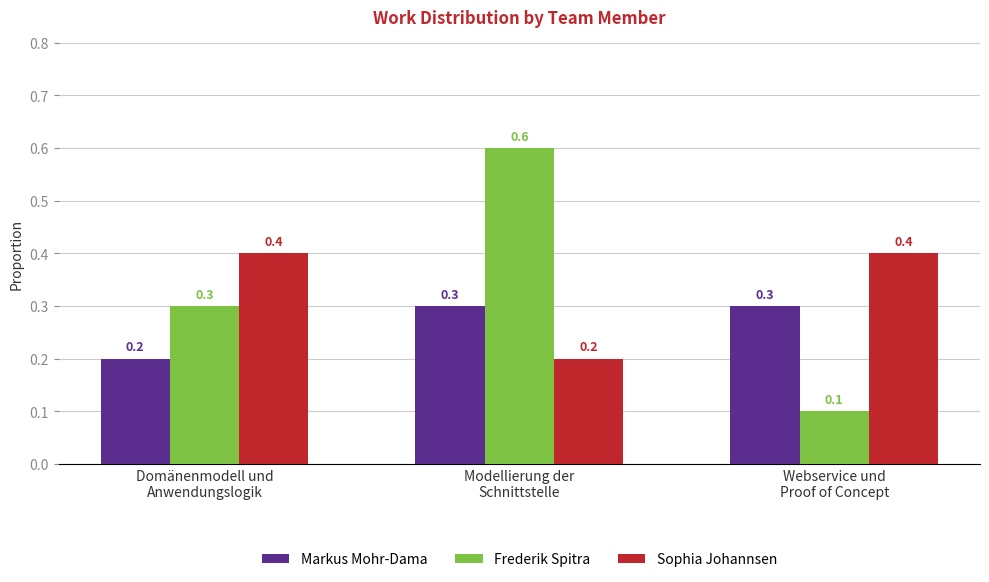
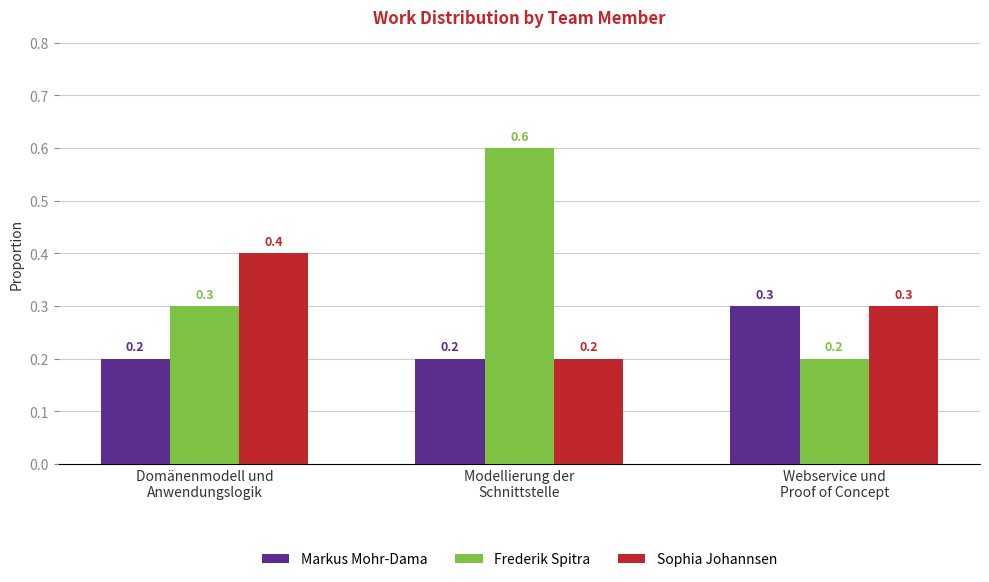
  {
    "Markus Mohr-Dama": {
      "Domänenmodell und Anwendungslogik": 0.2,
-     "Modellierung der Schnittstelle": 0.3,
+     "Modellierung der Schnittstelle": 0.2,
      "Webservice und Proof of Concept": 0.3
    },
    "Frederik Spitra": {
      "Domänenmodell und Anwendungslogik": 0.3,
      "Modellierung der Schnittstelle": 0.6,
-     "Webservice und Proof of Concept": 0.1
+     "Webservice und Proof of Concept": 0.2
    },
    "Sophia Johannsen": {
      "Domänenmodell und Anwendungslogik": 0.4,
      "Modellierung der Schnittstelle": 0.2,
-     "Webservice und Proof of Concept": 0.4
+     "Webservice und Proof of Concept": 0.3
    }
  }
